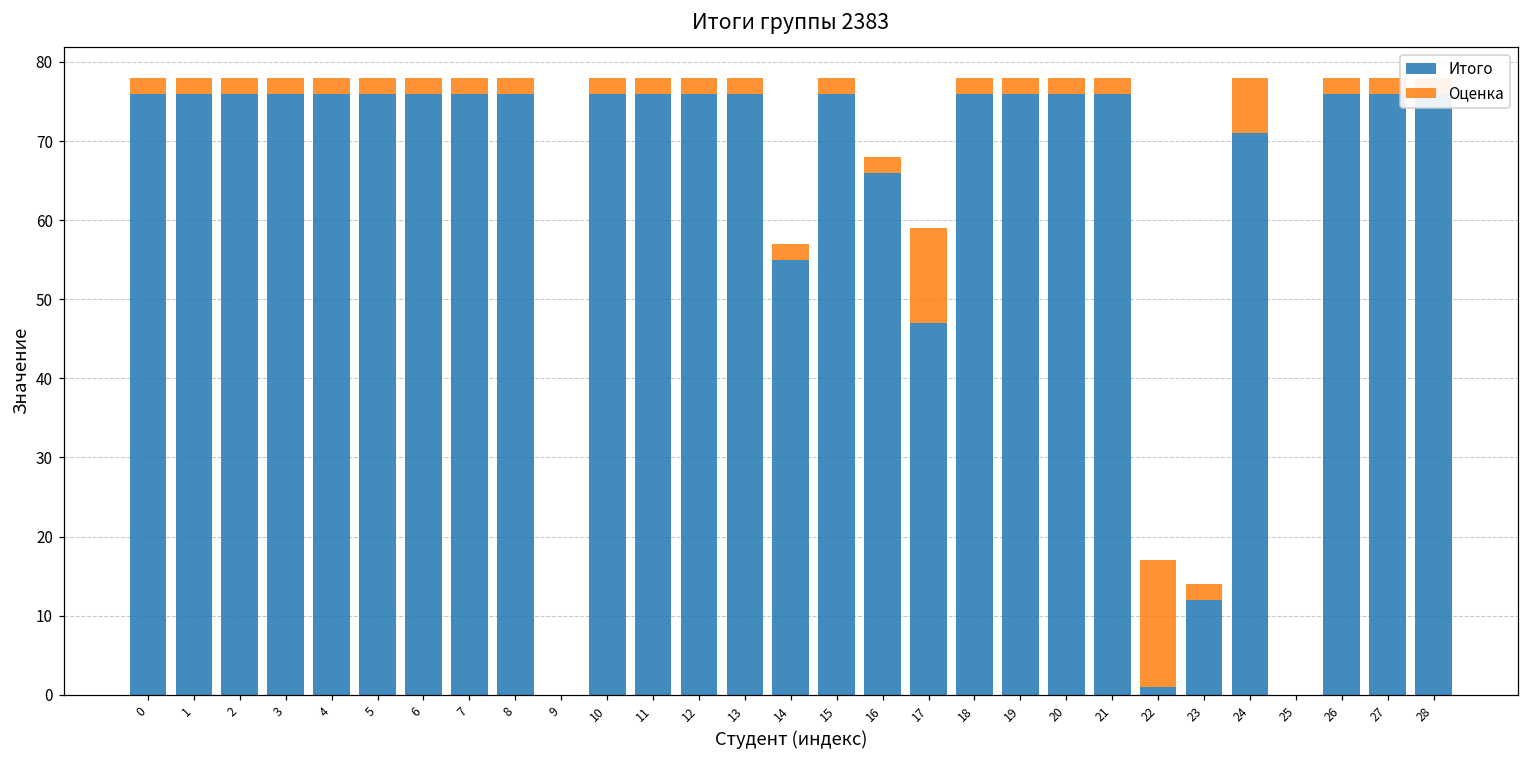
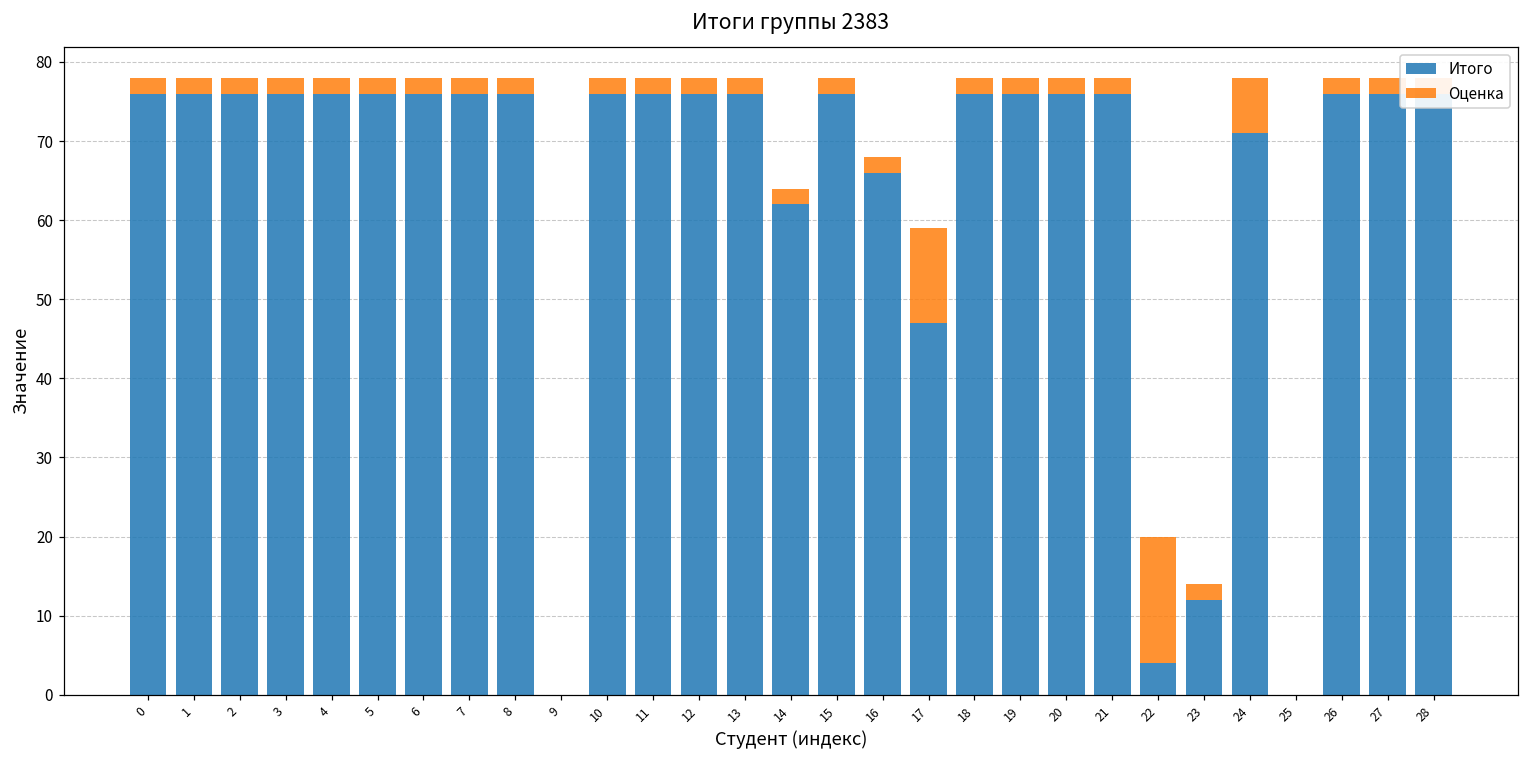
  {
    "Итого": {
      "0": 76,
      "1": 76,
      "2": 76,
      "3": 76,
      "4": 76,
      "5": 76,
      "6": 76,
      "7": 76,
      "8": 76,
      "9": 0,
      "10": 76,
      "11": 76,
      "12": 76,
      "13": 76,
-     "14": 55,
+     "14": 62,
      "15": 76,
      "16": 66,
      "17": 47,
      "18": 76,
      "19": 76,
      "20": 76,
      "21": 76,
-     "22": 1,
+     "22": 4,
      "23": 12,
      "24": 71,
      "25": 0,
      "26": 76,
      "27": 76
    },
    "Оценка": {
      "0": 2,
      "1": 2,
      "2": 2,
      "3": 2,
      "4": 2,
      "5": 2,
      "6": 2,
      "7": 2,
      "8": 2,
      "9": 0,
      "10": 2,
      "11": 2,
      "12": 2,
      "13": 2,
      "14": 2,
      "15": 2,
      "16": 2,
      "17": 12,
      "18": 2,
      "19": 2,
      "20": 2,
      "21": 2,
      "22": 16,
      "23": 2,
      "24": 7,
      "25": 0,
      "26": 2,
      "27": 2
    }
  }
